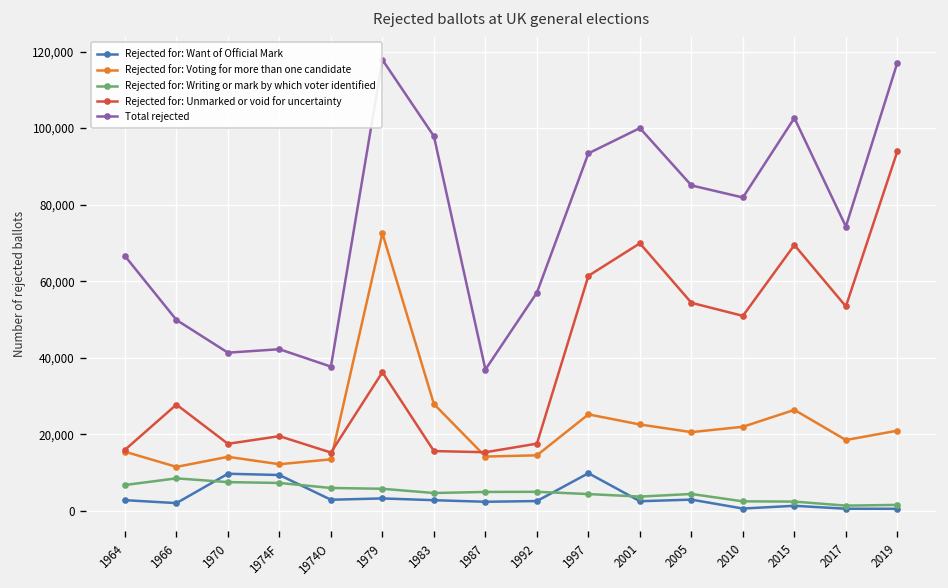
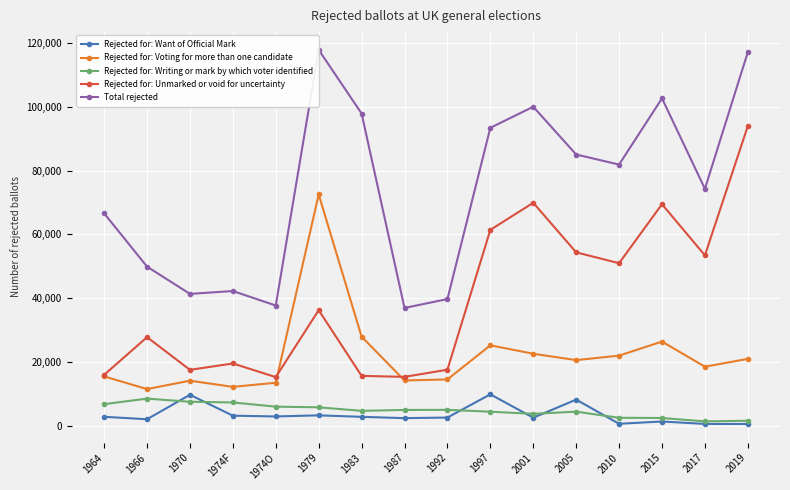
  {
    "Rejected for: Want of Official Mark": {
      "1964": "3,000",
      "1966": "2,000",
      "1970": "10,000",
-     "1974F": "9,000",
+     "1974F": "3,000",
      "1974O": "3,000",
      "1979": "3,000",
      "1983": "3,000",
      "1987": "2,000",
      "1992": "3,000",
      "1997": "10,000",
      "2001": "3,000",
-     "2005": "3,000",
+     "2005": "8,000",
      "2010": "1,000",
      "2015": "1,000",
      "2019": "1,000"
    },
    "Rejected for: Writing or mark by which voter identified": {
      "1964": "7,000",
      "1966": "9,000",
      "1970": "8,000",
      "1974F": "7,000",
      "1974O": "6,000",
      "1979": "6,000",
      "1983": "5,000",
      "1987": "5,000",
      "1992": "5,000",
      "1997": "4,000",
      "2001": "4,000",
      "2005": "4,000",
      "2010": "3,000",
      "2015": "2,000",
      "2019": "2,000"
    },
    "Total rejected": {
      "1964": "67,000",
      "1966": "50,000",
      "1970": "41,000",
      "1974F": "42,000",
      "1974O": "38,000",
      "1979": "118,000",
      "1983": "98,000",
      "1987": "37,000",
-     "1992": "57,000",
+     "1992": "40,000",
      "1997": "93,000",
      "2001": "100,000",
      "2005": "85,000",
      "2010": "82,000",
      "2015": "103,000",
      "2017": "74,000",
      "2019": "117,000"
    }
  }
